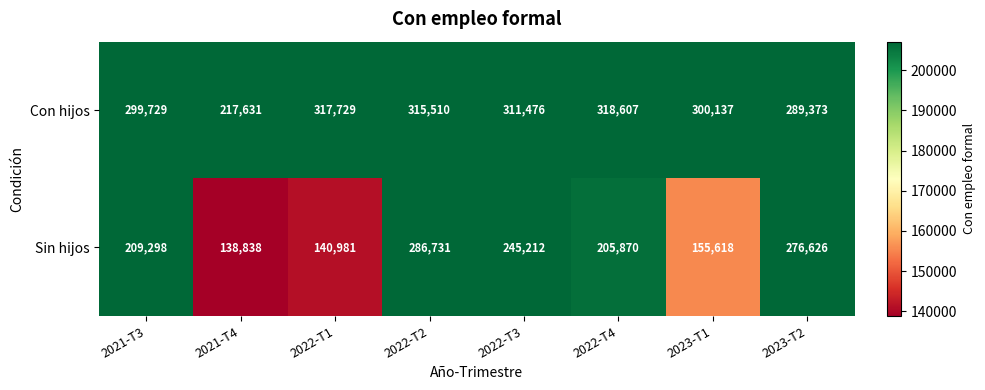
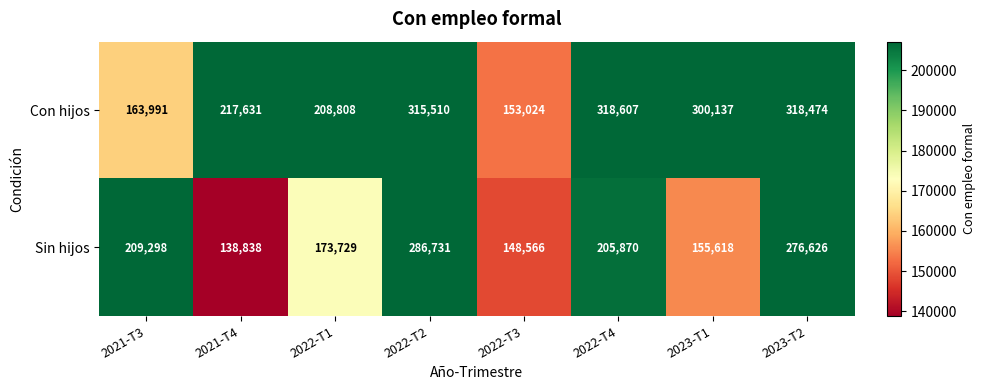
  {
    "Con hijos": {
-     "2021-T3": "299,729",
+     "2021-T3": "163,991",
      "2021-T4": "217,631",
-     "2022-T1": "317,729",
+     "2022-T1": "208,808",
      "2022-T2": "315,510",
-     "2022-T3": "311,476",
+     "2022-T3": "153,024",
      "2022-T4": "318,607",
      "2023-T1": "300,137",
-     "2023-T2": "289,373"
+     "2023-T2": "318,474"
    },
    "Sin hijos": {
      "2021-T3": "209,298",
      "2021-T4": "138,838",
-     "2022-T1": "140,981",
+     "2022-T1": "173,729",
      "2022-T2": "286,731",
-     "2022-T3": "245,212",
+     "2022-T3": "148,566",
      "2022-T4": "205,870",
      "2023-T1": "155,618",
      "2023-T2": "276,626"
    }
  }
